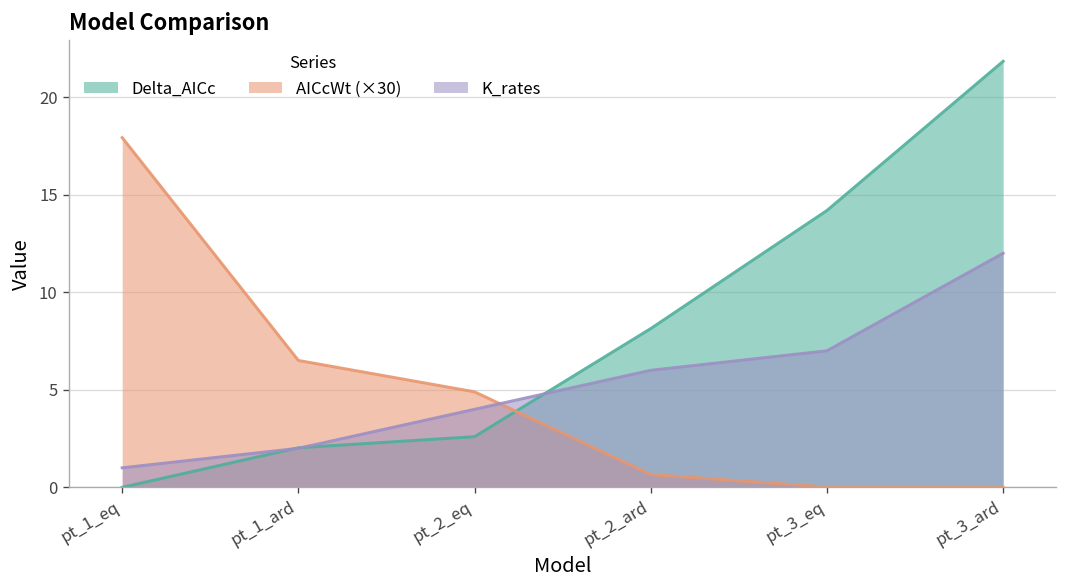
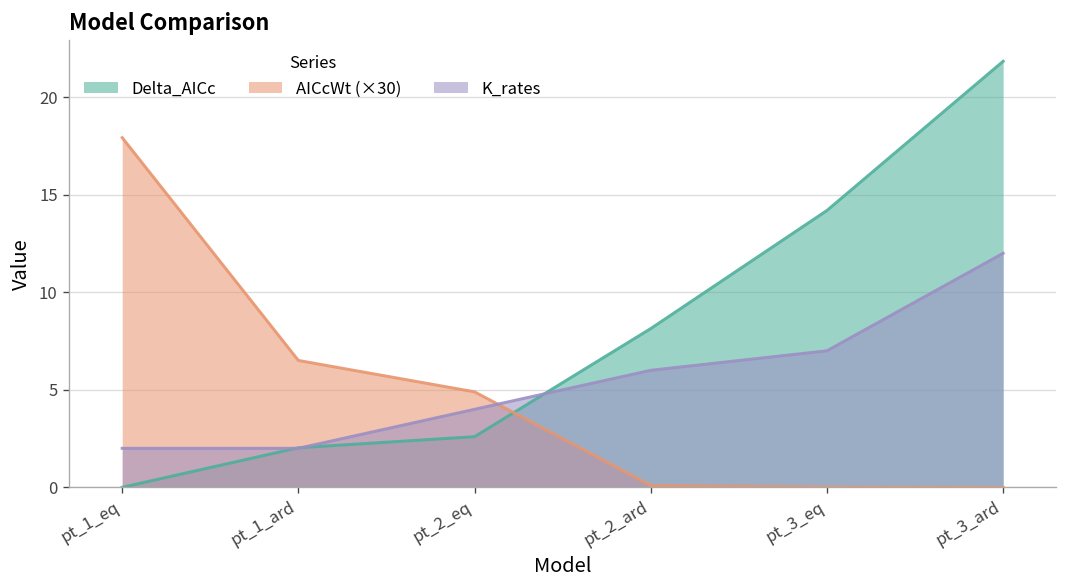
  {
    "Delta_AICc": {
      "pt_1_eq": 0.0,
      "pt_2_eq": 2.6,
      "pt_2_ard": 8.1,
      "pt_3_eq": 14.2,
      "pt_3_ard": 21.8
    },
    "AICcWt (×30)": {
      "pt_1_eq": 17.9,
      "pt_1_ard": 6.5,
      "pt_2_eq": 4.9,
-     "pt_2_ard": 0.7,
+     "pt_2_ard": 0.1,
      "pt_3_eq": 0.0,
      "pt_3_ard": 0.0
    },
    "K_rates": {
-     "pt_1_eq": 1,
+     "pt_1_eq": 2,
      "pt_2_eq": 4,
      "pt_2_ard": 6,
      "pt_3_eq": 7,
      "pt_3_ard": 12
    }
  }
